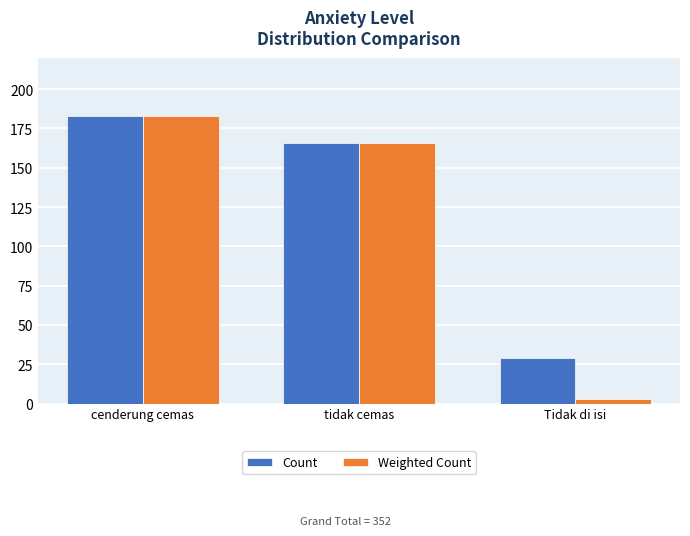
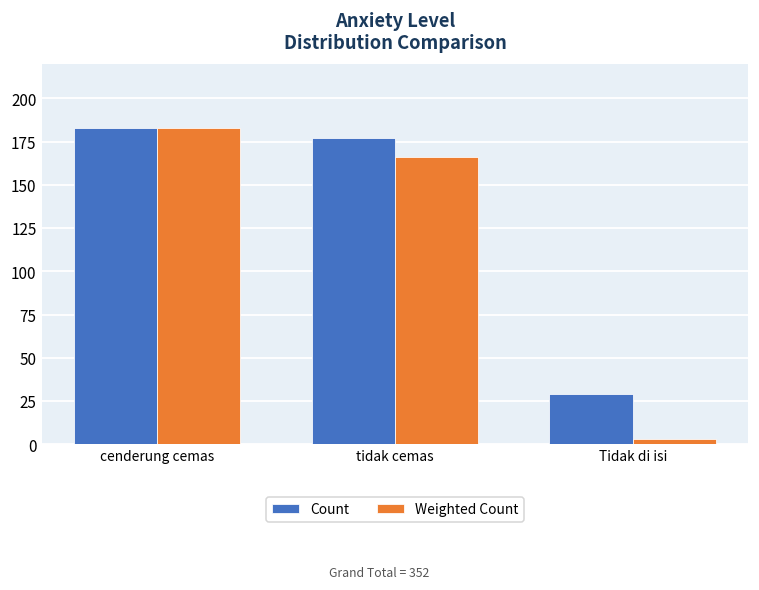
  {
    "Count": {
      "cenderung cemas": 183,
-     "tidak cemas": 166,
+     "tidak cemas": 177,
      "Tidak di isi": 29
    },
    "Weighted Count": {
      "cenderung cemas": 183,
      "tidak cemas": 166,
      "Tidak di isi": 3
    }
  }
